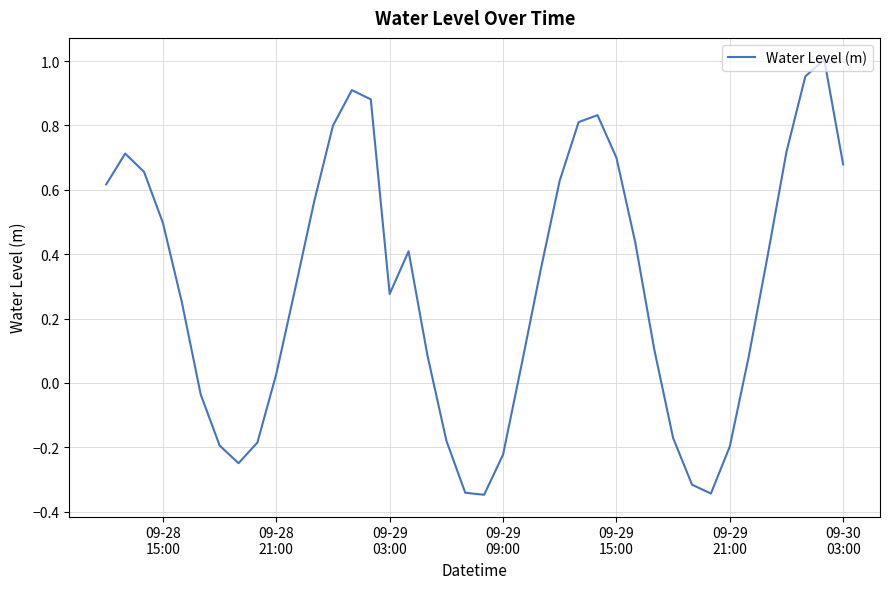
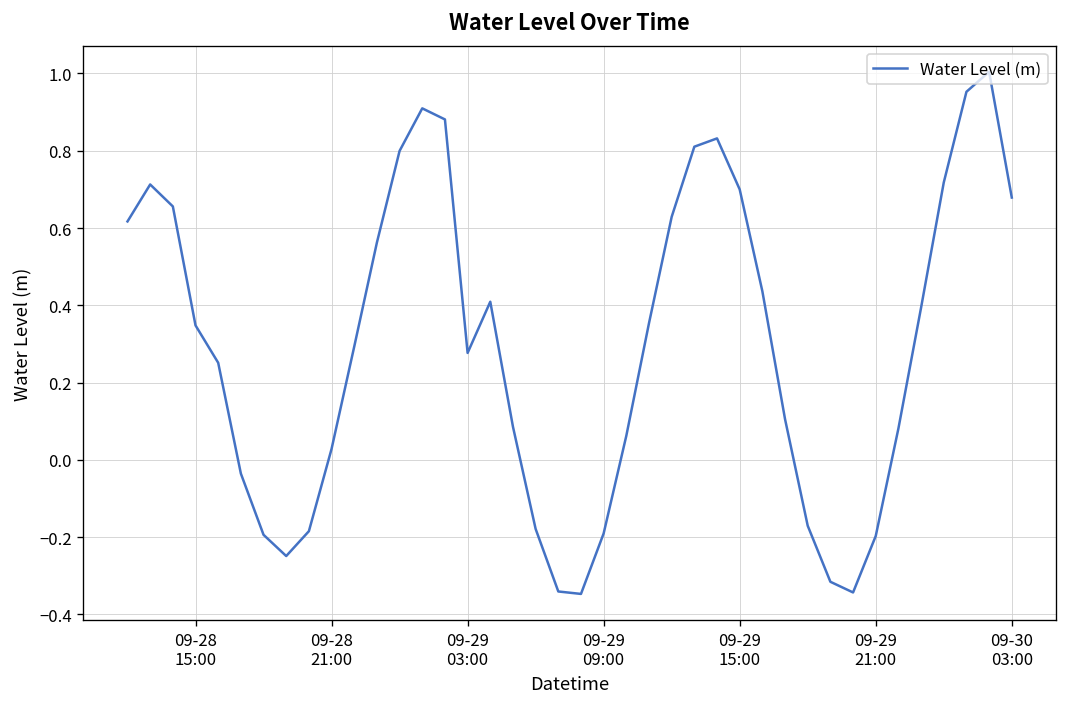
  {
-   "09-28 15:00": 0.50,
+   "09-28 15:00": 0.35,
    "09-28 21:00": 0.03,
    "09-29 03:00": 0.28,
-   "09-29 09:00": -0.22,
+   "09-29 09:00": -0.19,
    "09-29 15:00": 0.70,
    "09-29 21:00": -0.20,
    "09-30 03:00": 0.68
  }
